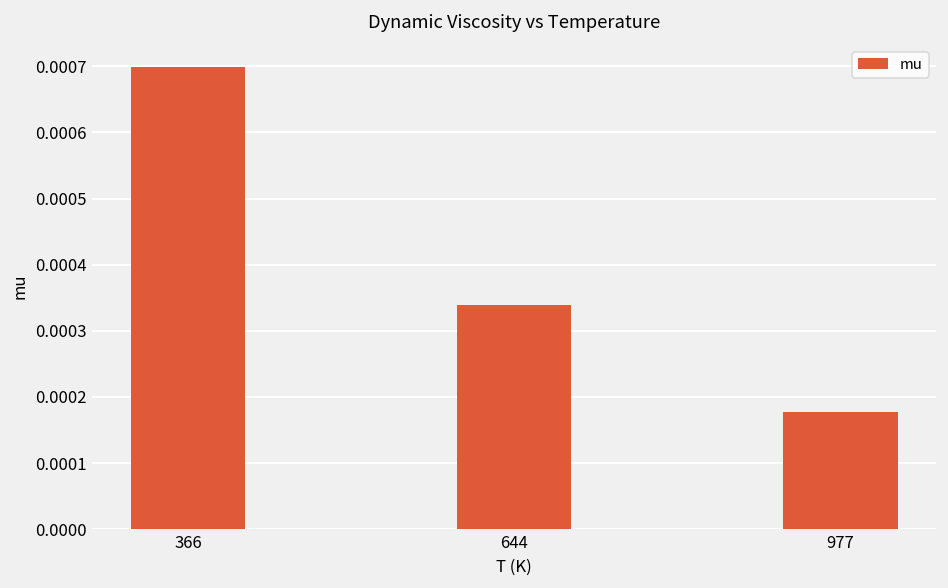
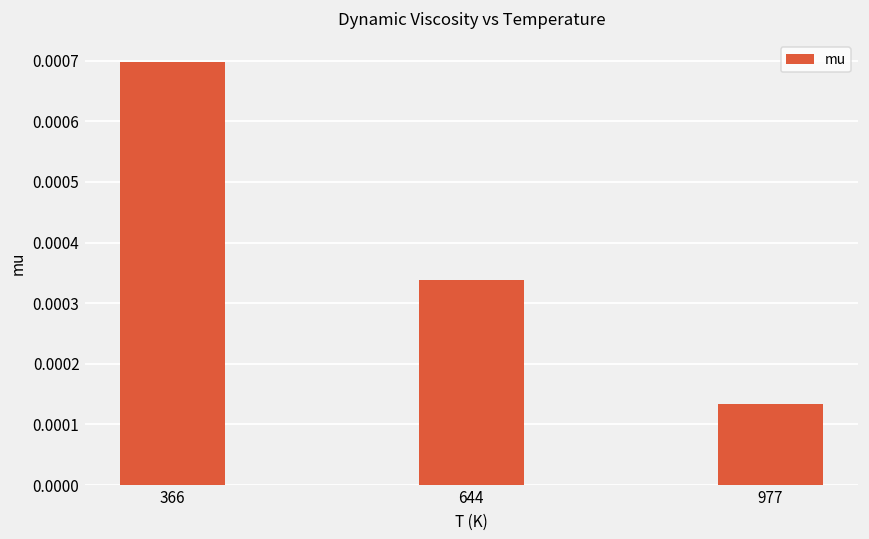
  {
    "366": 0.00070,
    "644": 0.00034,
-   "977": 0.00018
+   "977": 0.00013
  }
